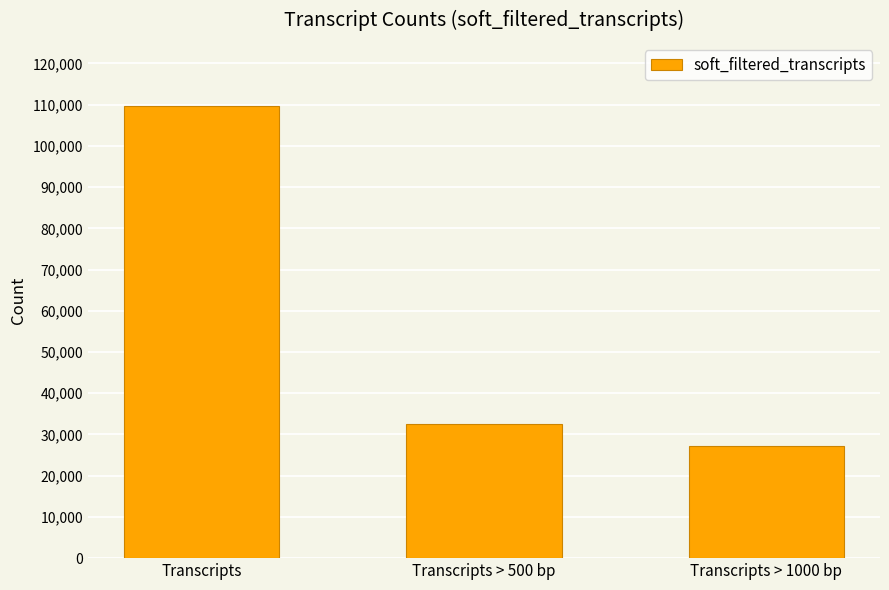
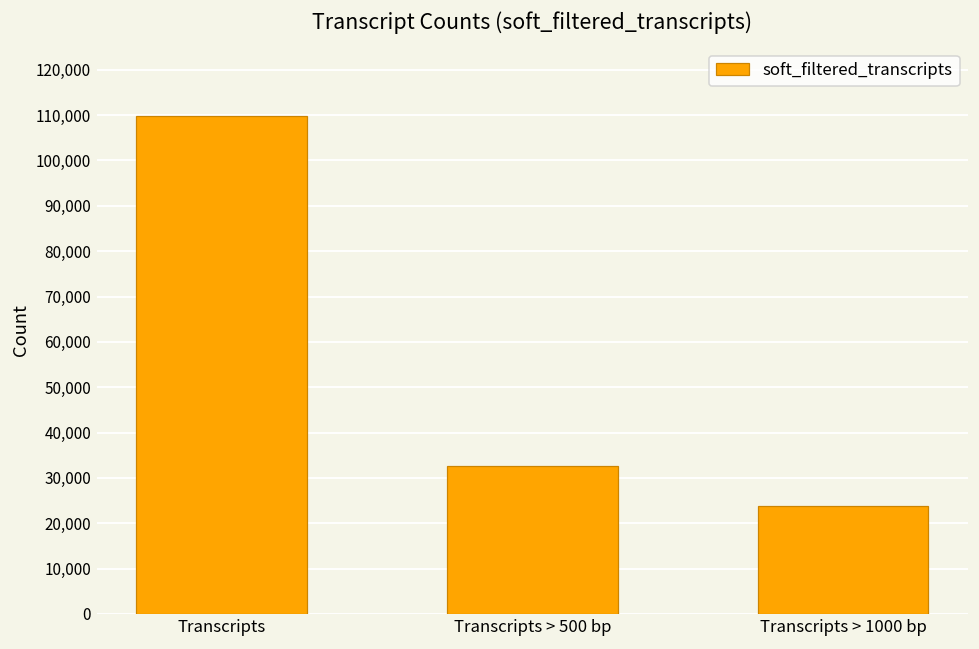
  {
    "Transcripts": "110,000",
    "Transcripts > 500 bp": "33,000",
-   "Transcripts > 1000 bp": "27,000"
+   "Transcripts > 1000 bp": "24,000"
  }
